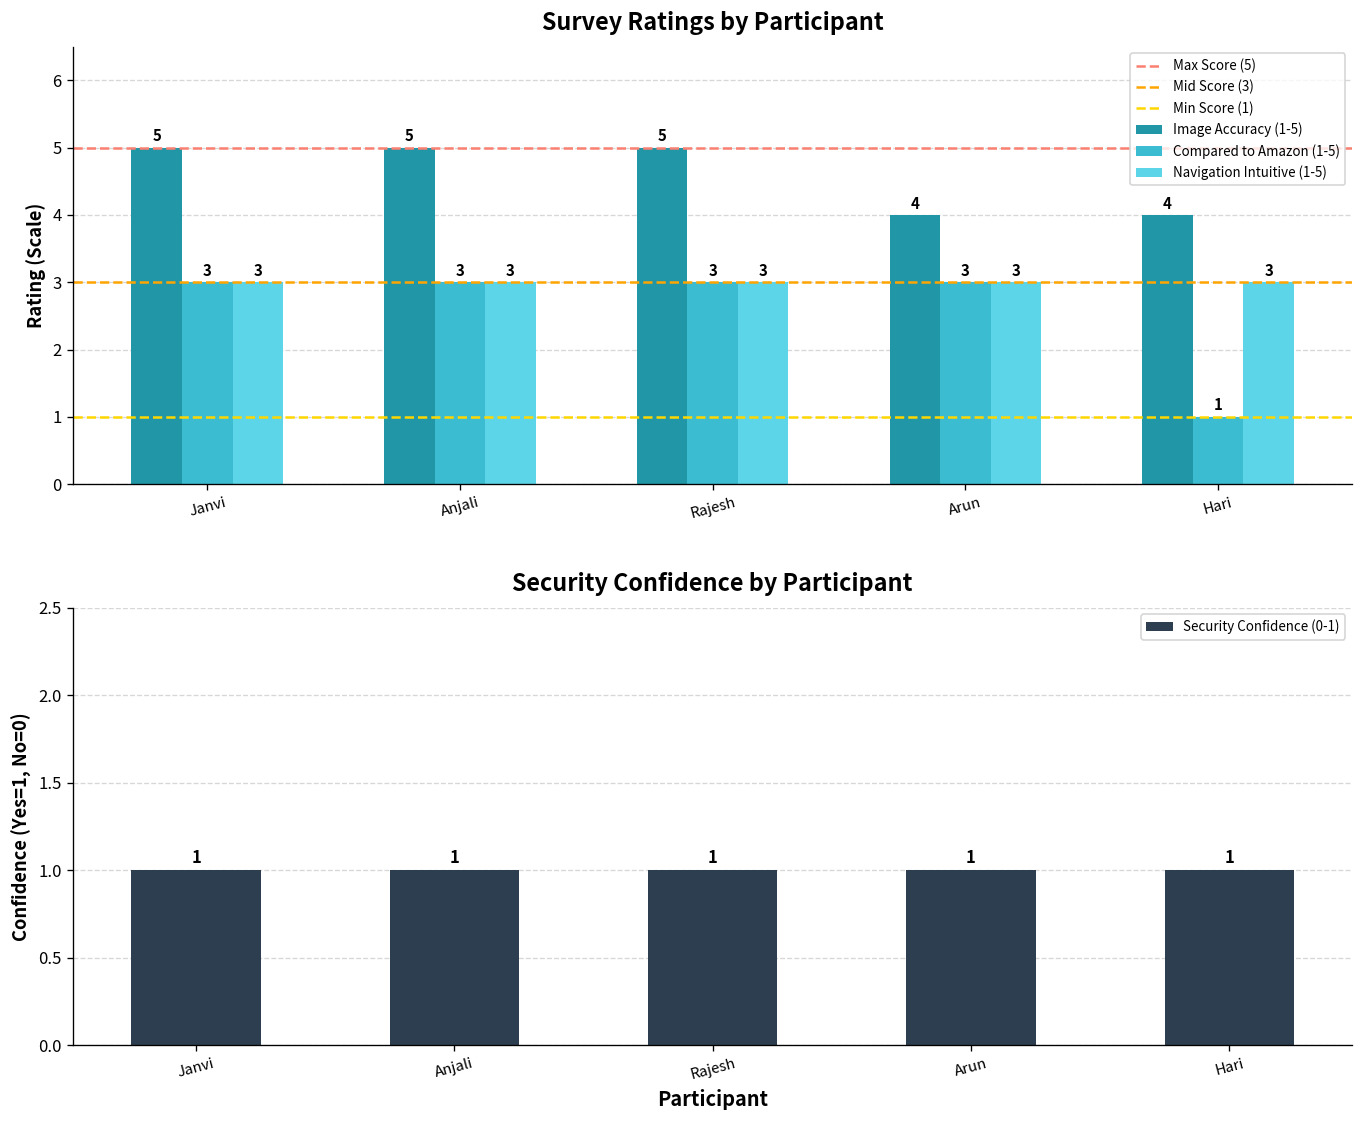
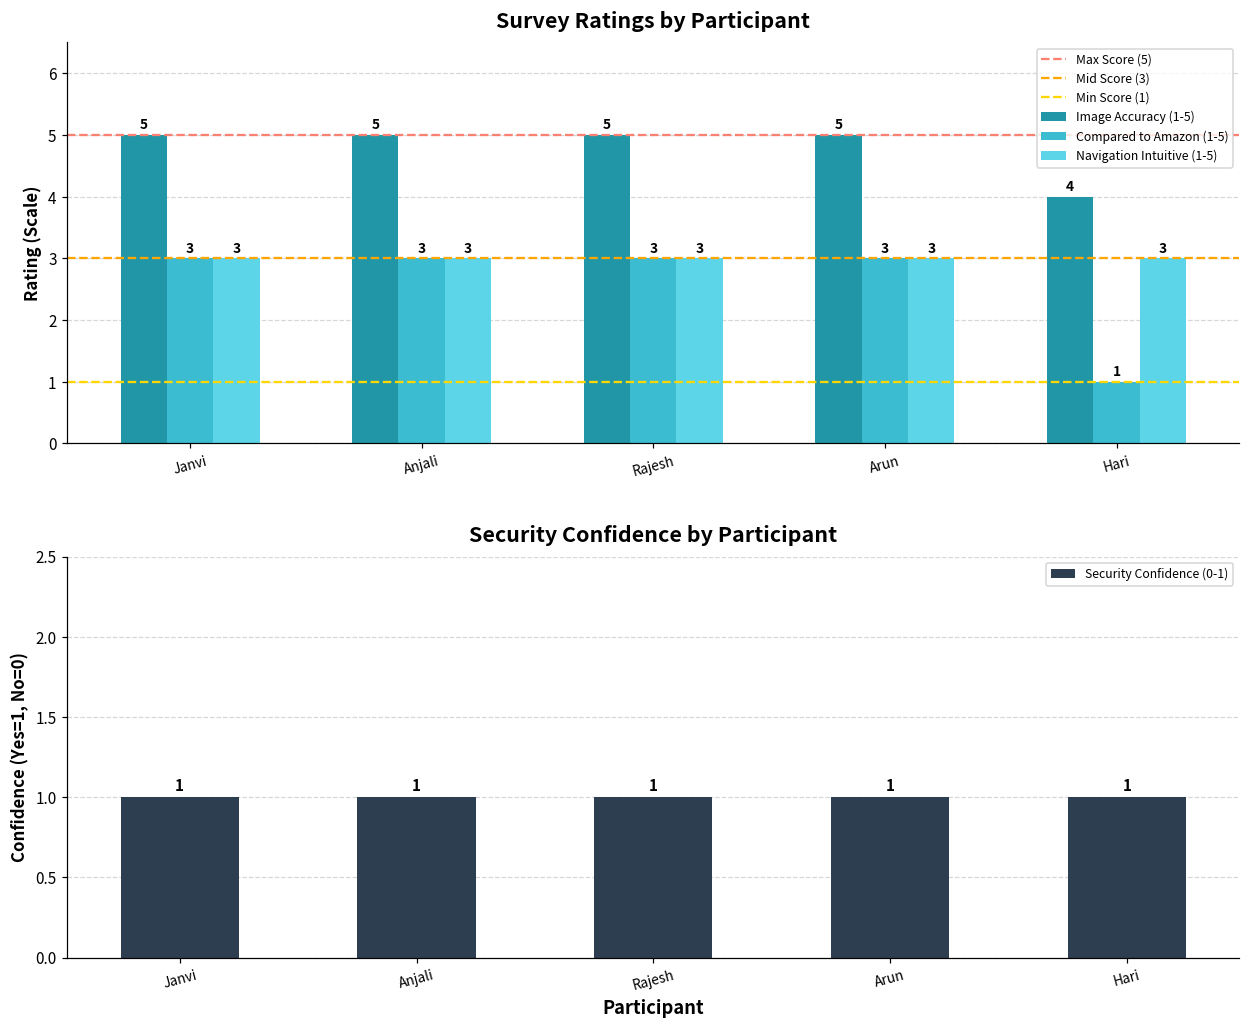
  {
    "Survey Ratings by Participant": {
      "Image Accuracy (1-5)": {
        "Janvi": 5,
        "Anjali": 5,
        "Rajesh": 5,
-       "Arun": 4,
+       "Arun": 5,
        "Hari": 4
      }
    },
    "Security Confidence by Participant": {
      "Janvi": 1,
      "Anjali": 1,
      "Rajesh": 1,
      "Arun": 1,
      "Hari": 1
    }
  }
